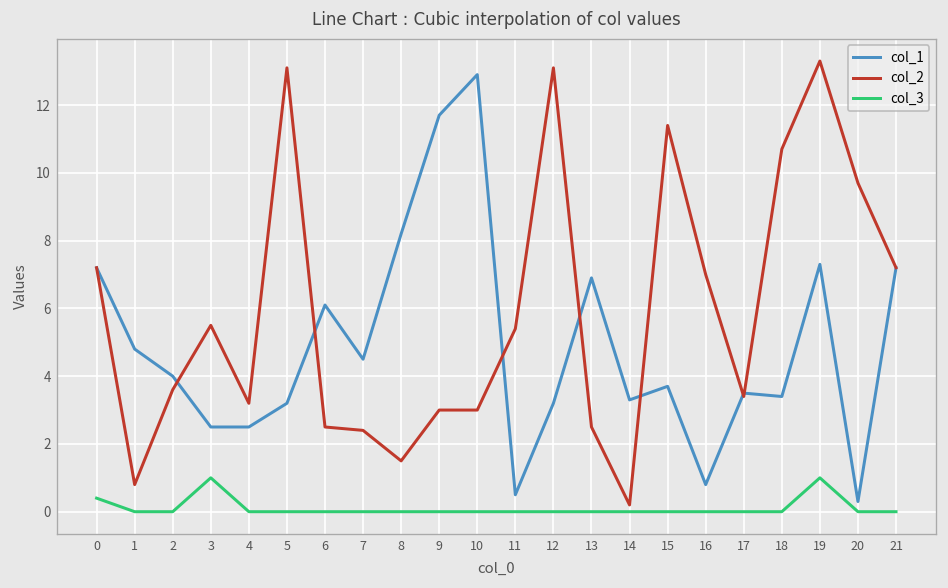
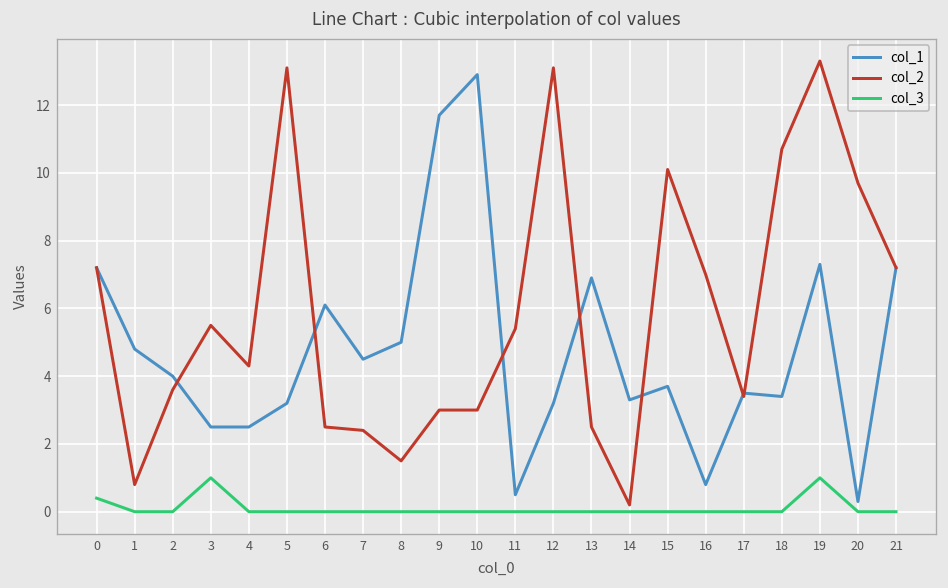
  {
    "col_1": {
      "1": 4.8,
      "2": 4.0,
      "3": 2.5,
      "4": 2.5,
      "5": 3.2,
      "6": 6.1,
      "7": 4.5,
-     "8": 8.2,
+     "8": 5.0,
      "9": 11.7,
      "10": 12.9,
      "11": 0.5,
      "12": 3.2,
      "13": 6.9,
      "14": 3.3,
      "15": 3.7,
      "16": 0.8,
      "17": 3.5,
      "18": 3.4,
      "19": 7.3,
      "20": 0.3
    },
    "col_2": {
      "1": 0.8,
      "2": 3.6,
      "3": 5.5,
-     "4": 3.2,
+     "4": 4.3,
      "5": 13.1,
      "6": 2.5,
      "7": 2.4,
      "8": 1.5,
      "9": 3.0,
      "10": 3.0,
      "11": 5.4,
      "12": 13.1,
      "13": 2.5,
      "14": 0.2,
-     "15": 11.4,
+     "15": 10.1,
      "16": 7.0,
      "17": 3.4,
      "18": 10.7,
      "19": 13.3,
      "20": 9.7
    },
    "col_3": {
      "0": 0.4,
      "1": 0.0,
      "2": 0.0,
      "3": 1.0,
      "4": 0.0,
      "5": 0.0,
      "6": 0.0,
      "7": 0.0,
      "8": 0.0,
      "9": 0.0,
      "10": 0.0,
      "11": 0.0,
      "12": 0.0,
      "13": 0.0,
      "14": 0.0,
      "15": 0.0,
      "16": 0.0,
      "17": 0.0,
      "18": 0.0,
      "19": 1.0,
      "20": 0.0,
      "21": 0.0
    }
  }
